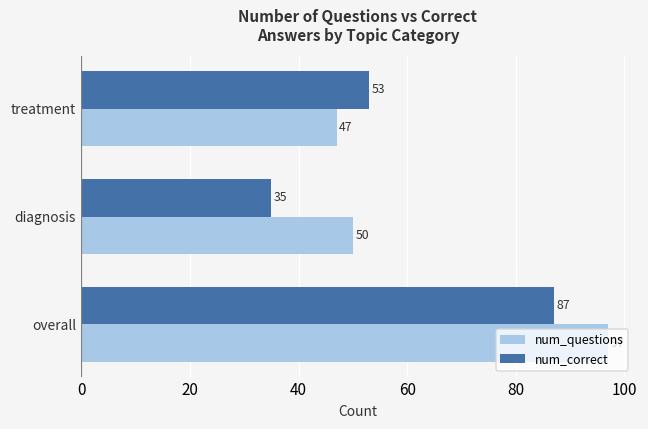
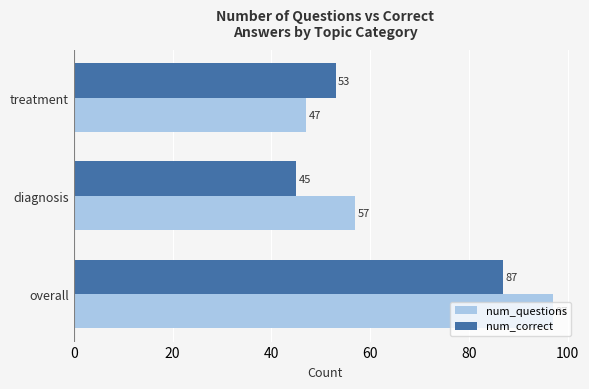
  {
    "num_questions": {
      "treatment": 47,
-     "diagnosis": 50
+     "diagnosis": 57
    },
    "num_correct": {
      "treatment": 53,
-     "diagnosis": 35,
+     "diagnosis": 45,
      "overall": 87
    }
  }
